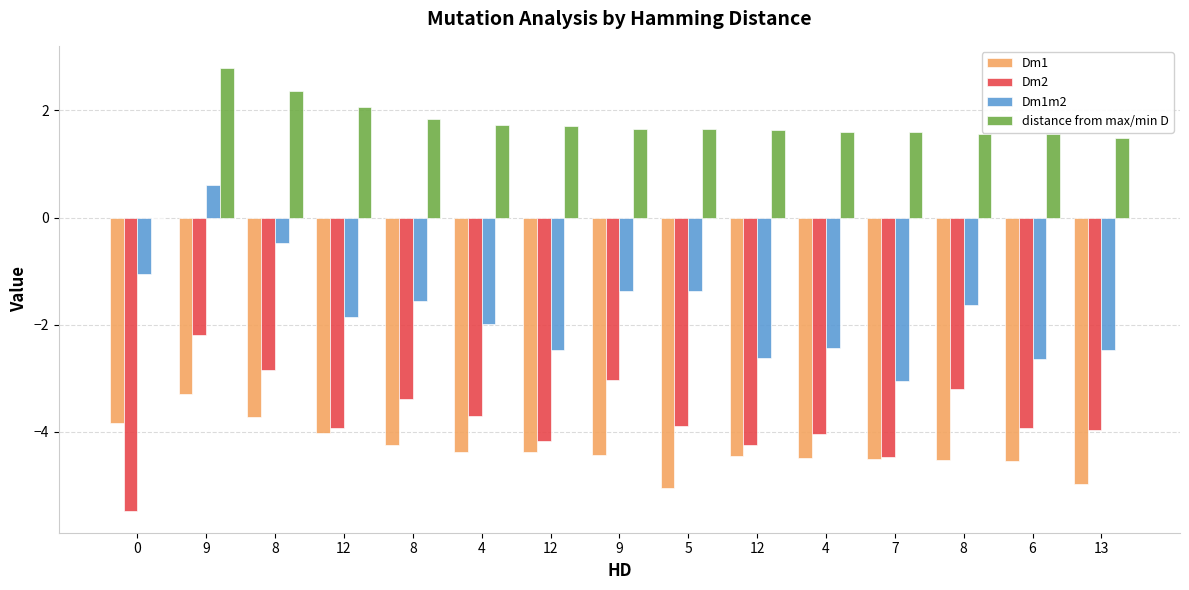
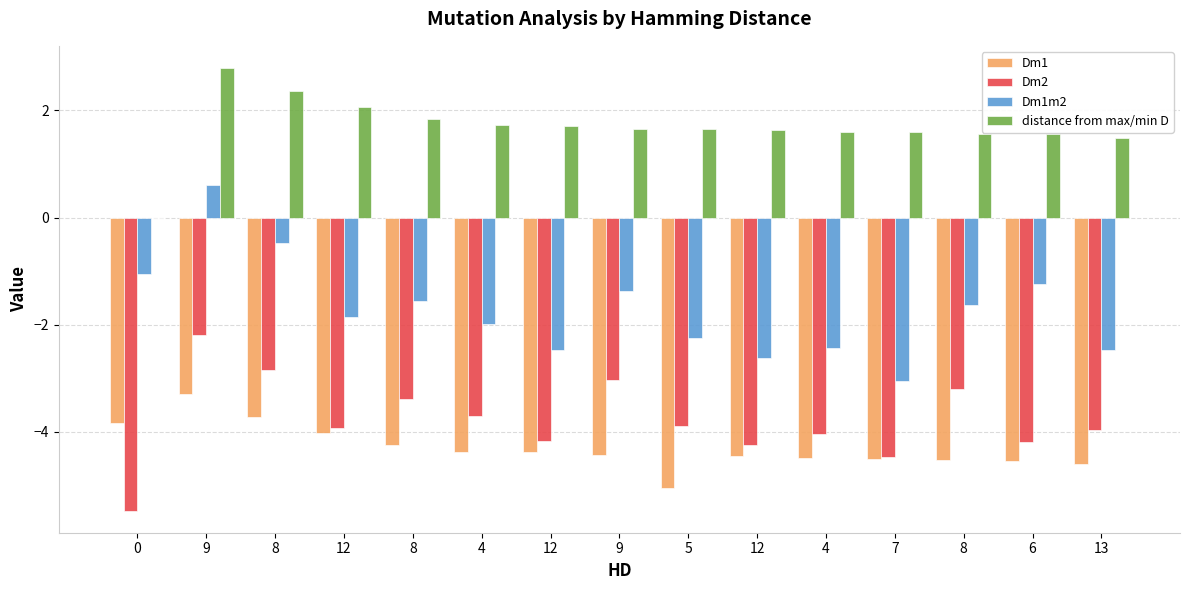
  {
    "Dm1": {
      "0": -3.8,
      "5": -5.0,
      "7": -4.5,
      "6": -4.5,
-     "13": -5.0
+     "13": -4.6
    },
    "Dm2": {
      "0": -5.5,
      "5": -3.9,
      "7": -4.5,
-     "6": -3.9,
+     "6": -4.2,
      "13": -4.0
    },
    "Dm1m2": {
      "0": -1.1,
-     "5": -1.4,
+     "5": -2.2,
      "7": -3.0,
-     "6": -2.6,
+     "6": -1.2,
      "13": -2.5
    },
    "distance from max/min D": {
      "0": 0.0,
      "5": 1.6,
      "7": 1.6,
      "6": 1.6,
      "13": 1.5
    }
  }
